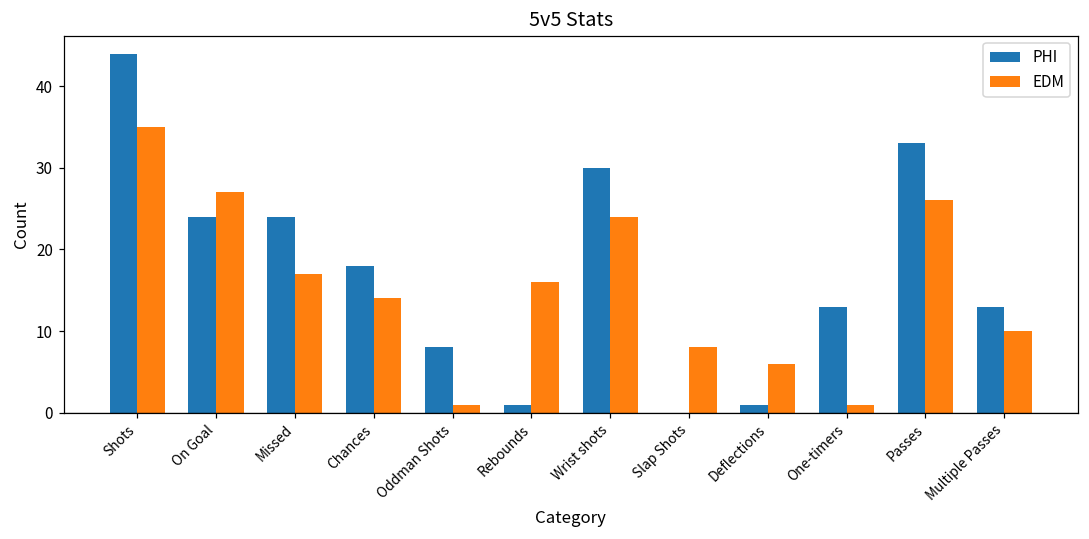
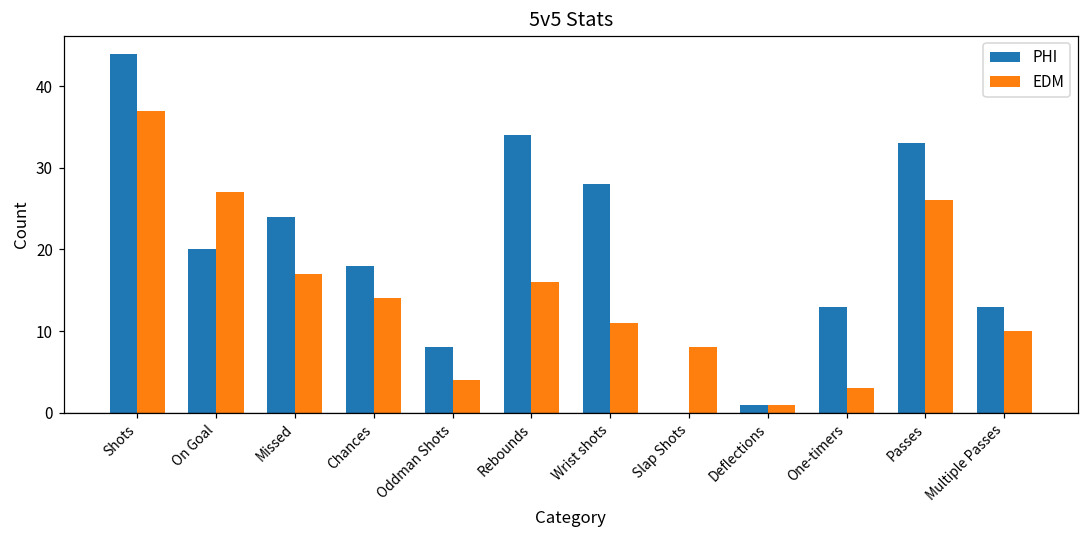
  {
    "PHI": {
      "Shots": 44,
-     "On Goal": 24,
+     "On Goal": 20,
      "Missed": 24,
      "Chances": 18,
      "Oddman Shots": 8,
-     "Rebounds": 1,
-     "Wrist shots": 30,
+     "Rebounds": 34,
+     "Wrist shots": 28,
      "Slap Shots": 0,
      "Deflections": 1,
      "One-timers": 13,
      "Passes": 33,
      "Multiple Passes": 13
    },
    "EDM": {
-     "Shots": 35,
+     "Shots": 37,
      "On Goal": 27,
      "Missed": 17,
      "Chances": 14,
-     "Oddman Shots": 1,
+     "Oddman Shots": 4,
      "Rebounds": 16,
-     "Wrist shots": 24,
+     "Wrist shots": 11,
      "Slap Shots": 8,
-     "Deflections": 6,
-     "One-timers": 1,
+     "Deflections": 1,
+     "One-timers": 3,
      "Passes": 26,
      "Multiple Passes": 10
    }
  }
